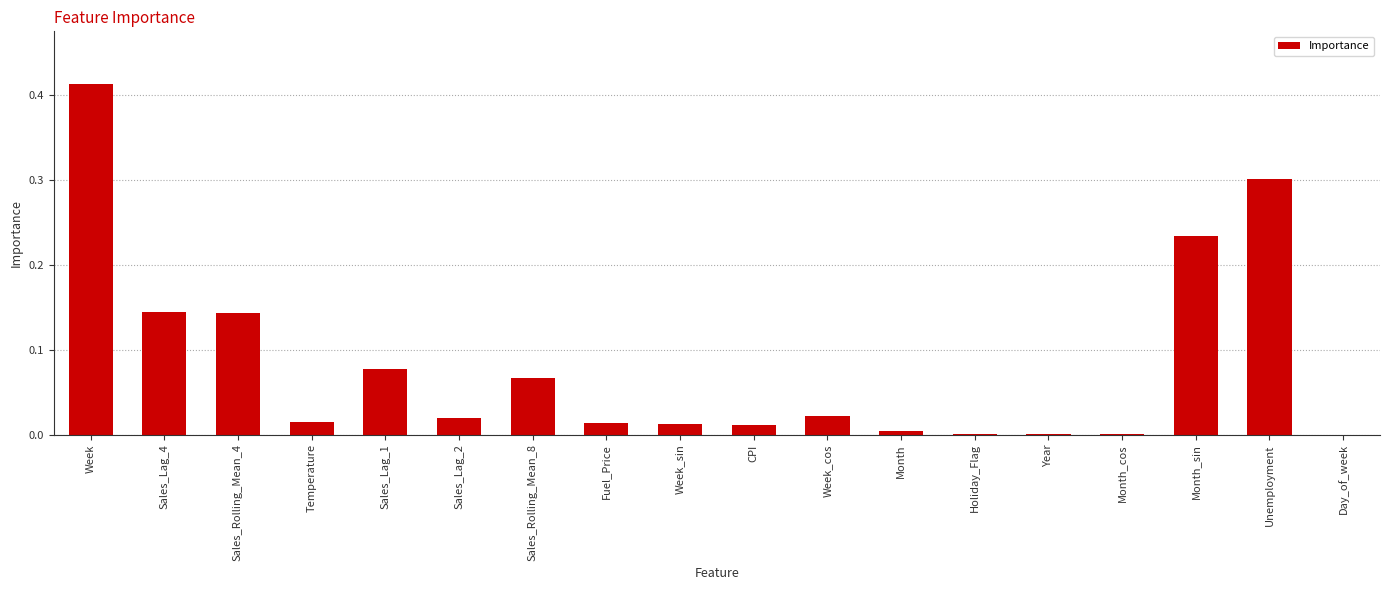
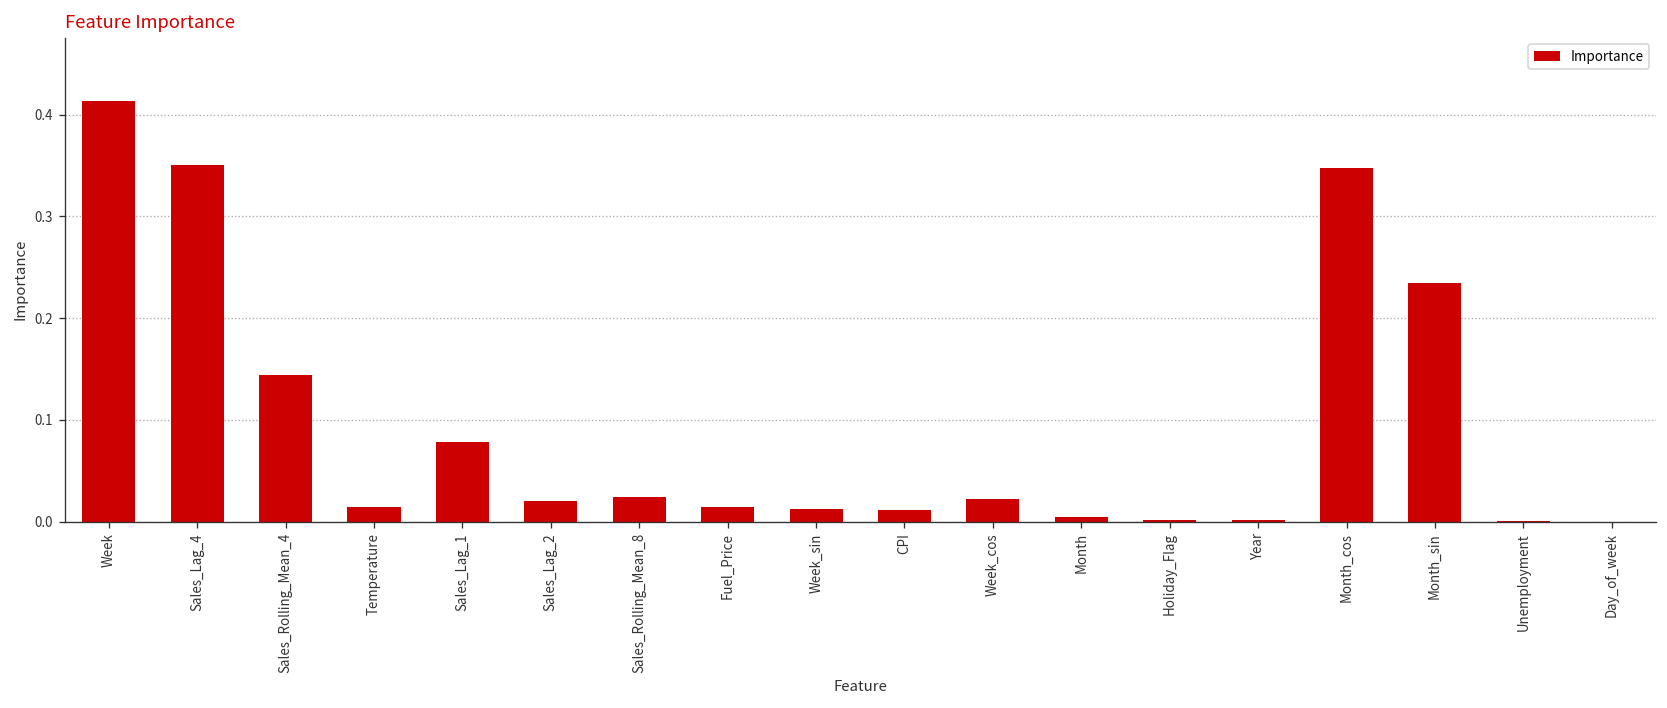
  {
    "Week": 0.41,
-   "Sales_Lag_4": 0.14,
+   "Sales_Lag_4": 0.35,
    "Sales_Rolling_Mean_4": 0.14,
    "Temperature": 0.01,
    "Sales_Lag_1": 0.08,
    "Sales_Lag_2": 0.02,
-   "Sales_Rolling_Mean_8": 0.07,
+   "Sales_Rolling_Mean_8": 0.02,
    "Fuel_Price": 0.01,
    "Week_sin": 0.01,
    "CPI": 0.01,
    "Week_cos": 0.02,
    "Month": 0.00,
-   "Month_cos": 0.00,
+   "Month_cos": 0.35,
    "Month_sin": 0.23,
-   "Unemployment": 0.30,
+   "Unemployment": 0.00,
    "Day_of_week": 0.00
  }
